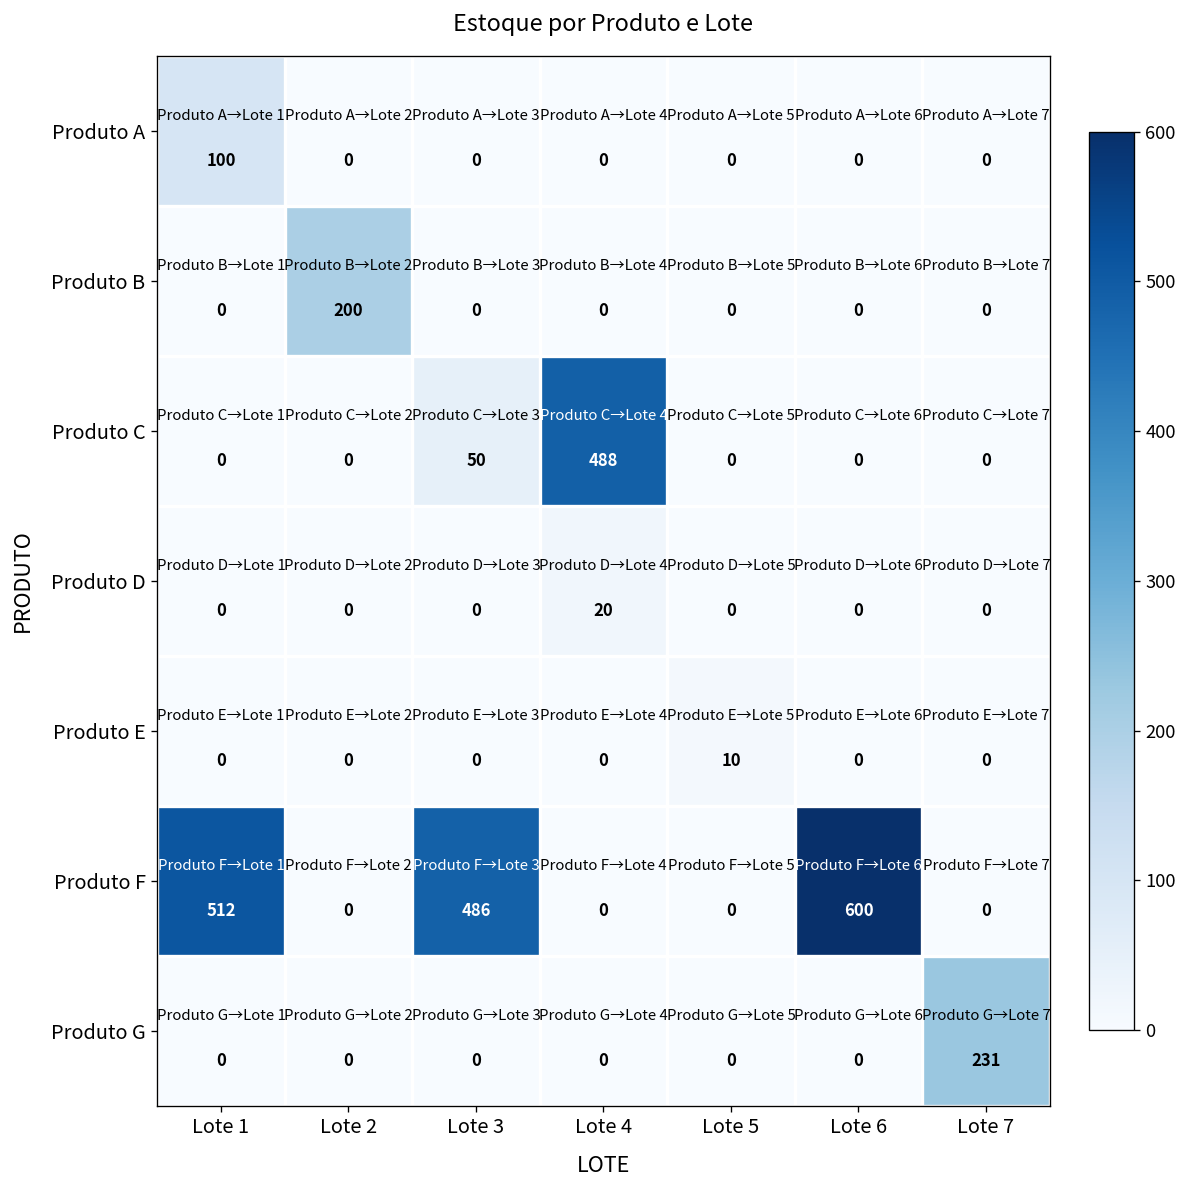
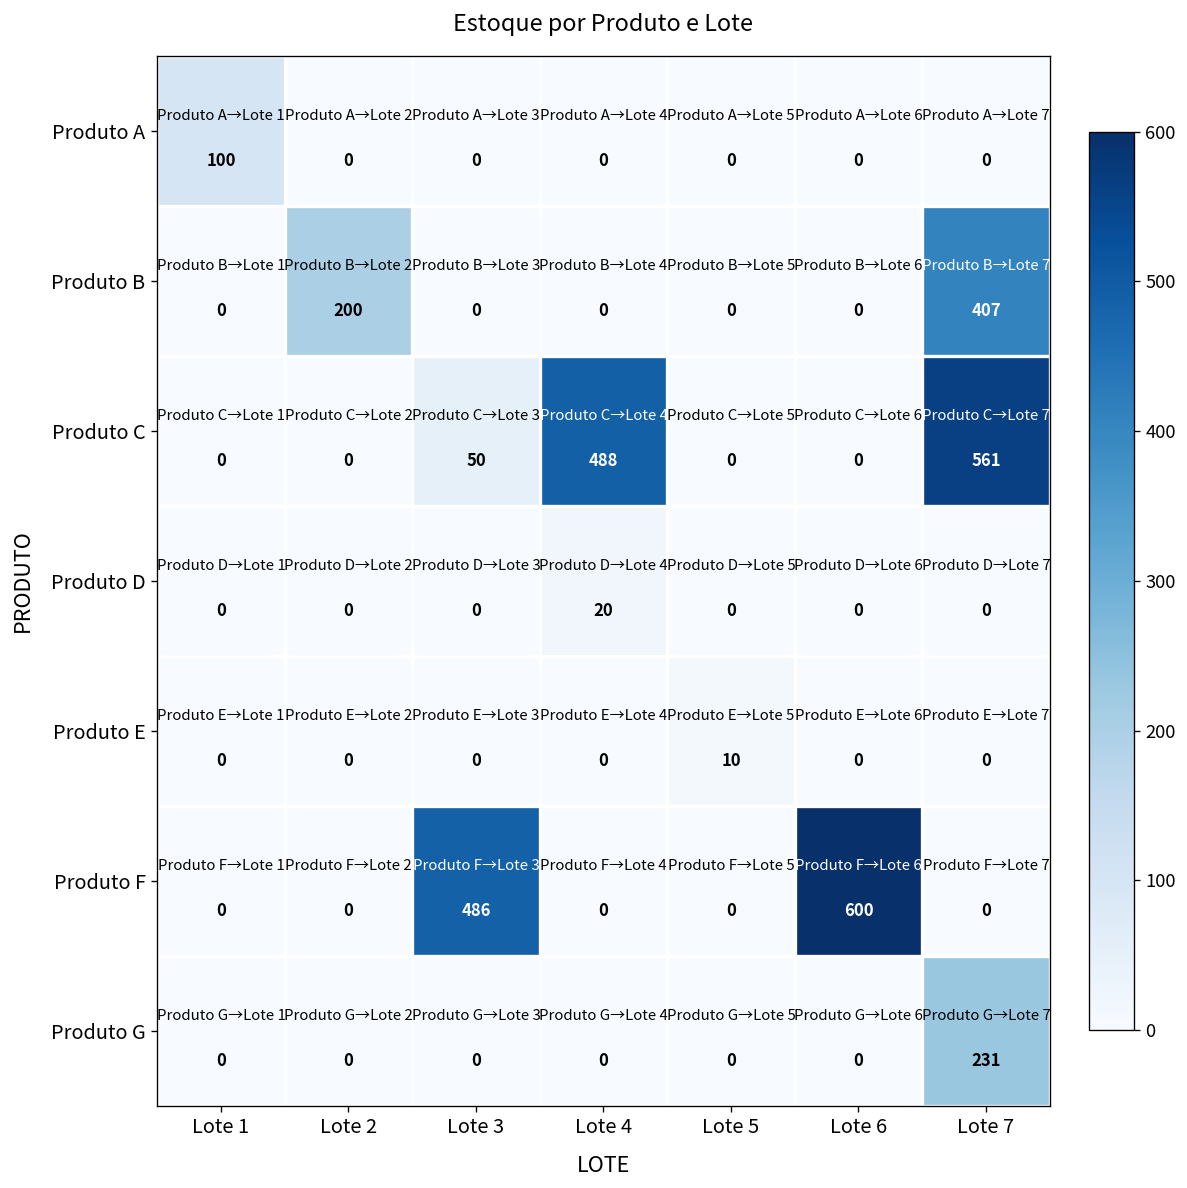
  {
    "Produto B": {
-     "Lote 7": 0
+     "Lote 7": 407
    },
    "Produto C": {
-     "Lote 7": 0
+     "Lote 7": 561
    },
    "Produto F": {
-     "Lote 1": 512
+     "Lote 1": 0
    }
  }
